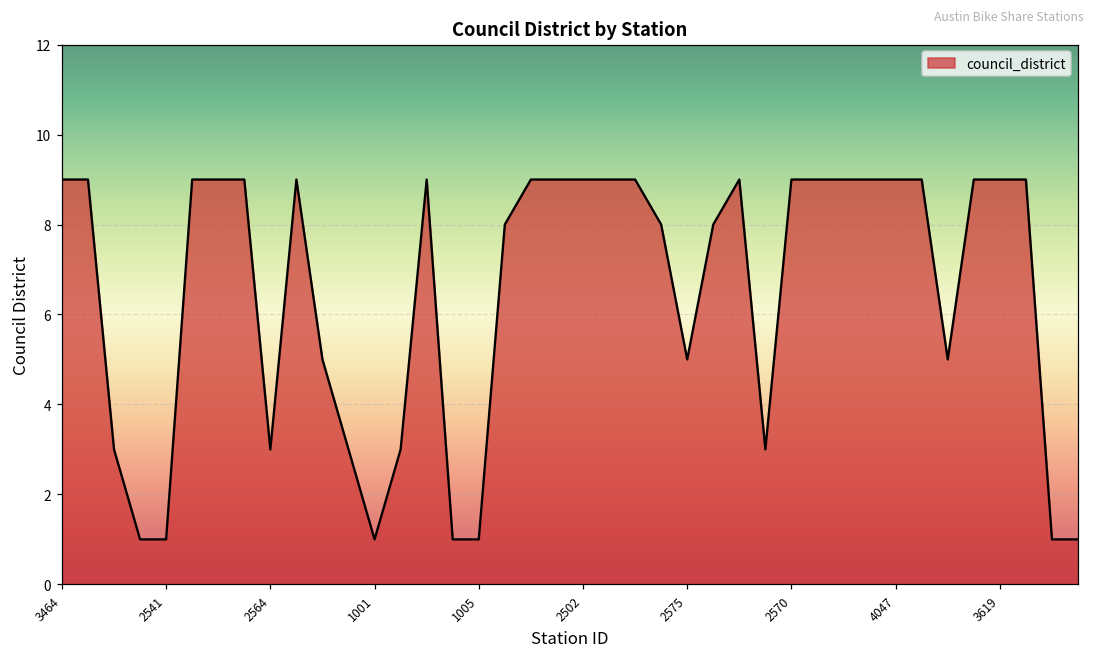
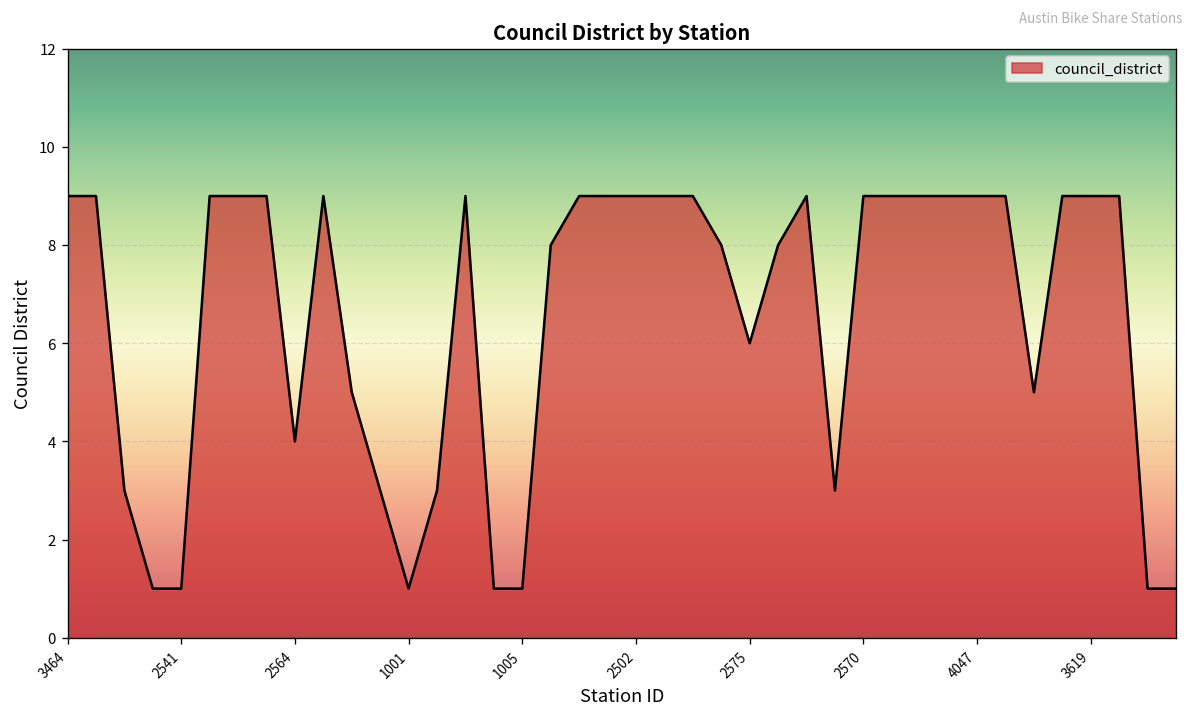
  {
    "3464": 9,
    "2541": 1,
-   "2564": 3,
+   "2564": 4,
    "1001": 1,
    "1005": 1,
    "2502": 9,
-   "2575": 5,
+   "2575": 6,
    "2570": 9,
    "4047": 9,
    "3619": 9
  }
